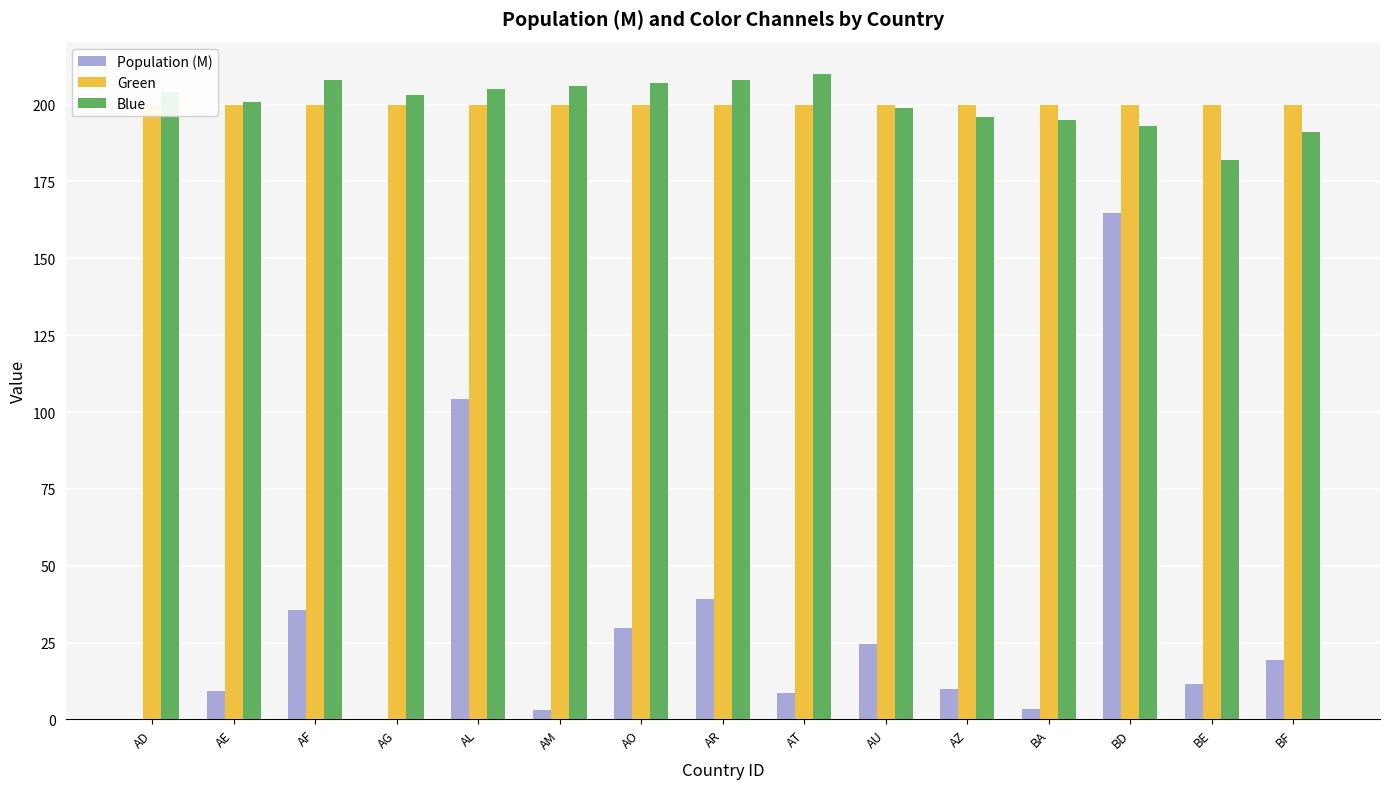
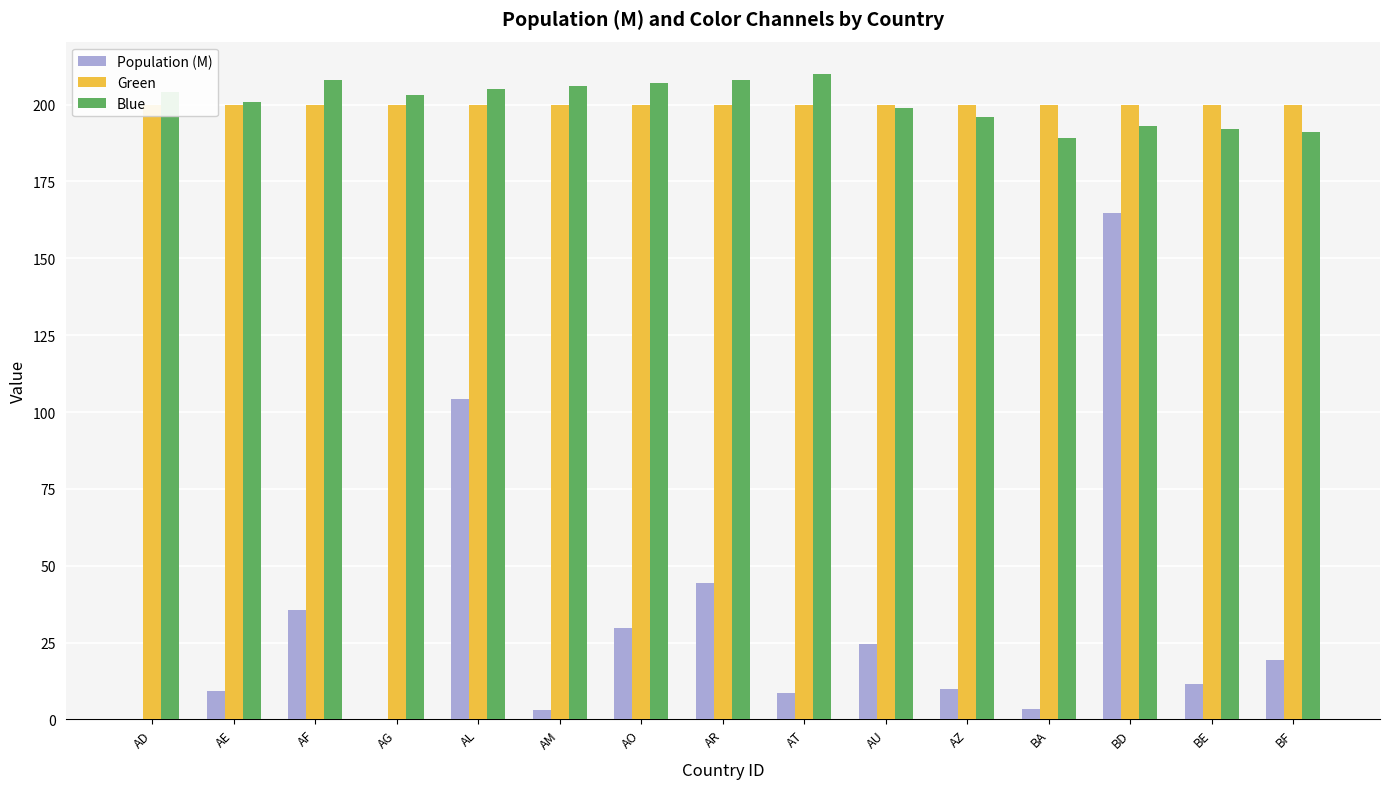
  {
    "Population (M)": {
      "AE": 9,
      "AF": 36,
      "AL": 104,
      "AM": 3,
      "AO": 30,
-     "AR": 39,
+     "AR": 44,
      "AT": 9,
      "AU": 24,
      "AZ": 10,
      "BA": 4,
      "BD": 165,
      "BE": 11,
      "BF": 19
    },
    "Green": {
      "AE": 200,
      "AF": 200,
      "AG": 200,
      "AL": 200,
      "AM": 200,
      "AO": 200,
      "AR": 200,
      "AT": 200,
      "AU": 200,
      "AZ": 200,
      "BA": 200,
      "BD": 200,
      "BE": 200,
      "BF": 200
    },
    "Blue": {
      "AE": 201,
      "AF": 208,
      "AG": 203,
      "AL": 205,
      "AM": 206,
      "AO": 207,
      "AR": 208,
      "AT": 210,
      "AU": 199,
      "AZ": 196,
-     "BA": 195,
+     "BA": 189,
      "BD": 193,
-     "BE": 182,
+     "BE": 192,
      "BF": 191
    }
  }
